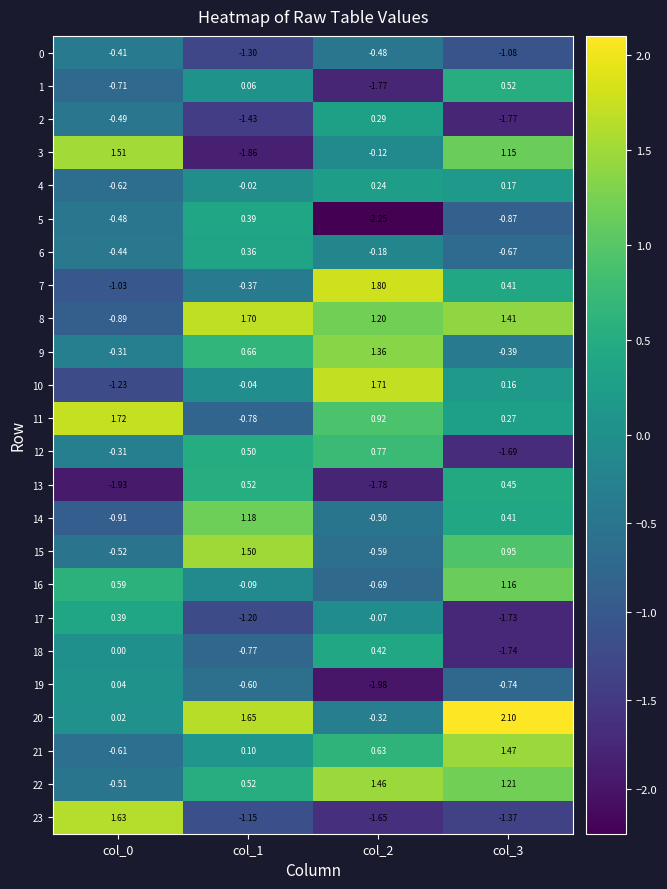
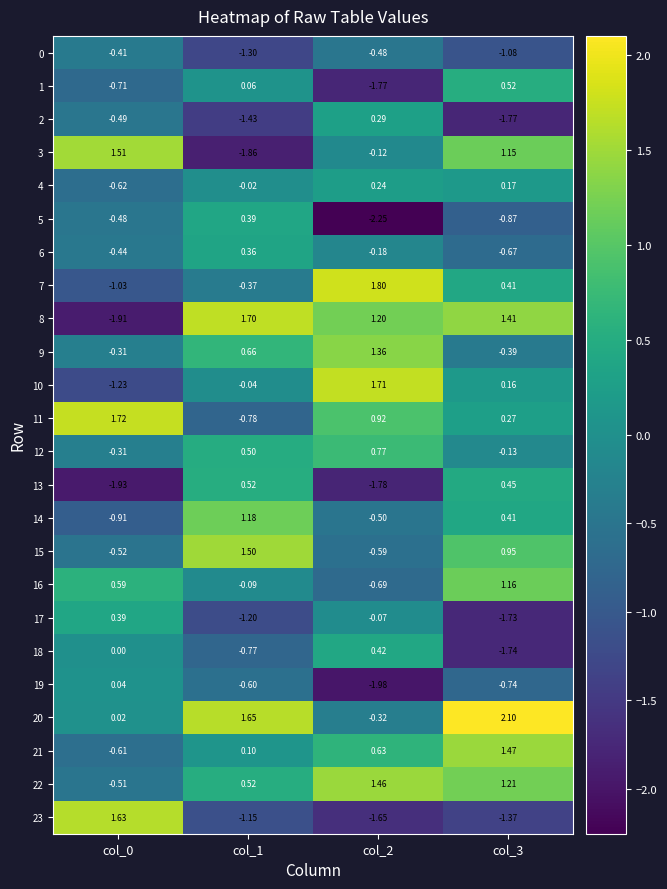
  {
    "0": {
      "col_0": -0.41,
      "col_1": -1.30,
      "col_2": -0.48,
      "col_3": -1.08
    },
    "1": {
      "col_0": -0.71,
      "col_1": 0.06,
      "col_2": -1.77,
      "col_3": 0.52
    },
    "2": {
      "col_0": -0.49,
      "col_1": -1.43,
      "col_2": 0.29,
      "col_3": -1.77
    },
    "3": {
      "col_0": 1.51,
      "col_1": -1.86,
      "col_2": -0.12,
      "col_3": 1.15
    },
    "4": {
      "col_0": -0.62,
      "col_1": -0.02,
      "col_2": 0.24,
      "col_3": 0.17
    },
    "5": {
      "col_0": -0.48,
      "col_1": 0.39,
      "col_2": -2.25,
      "col_3": -0.87
    },
    "6": {
      "col_0": -0.44,
      "col_1": 0.36,
      "col_2": -0.18,
      "col_3": -0.67
    },
    "7": {
      "col_0": -1.03,
      "col_1": -0.37,
      "col_2": 1.80,
      "col_3": 0.41
    },
    "8": {
-     "col_0": -0.89,
+     "col_0": -1.91,
      "col_1": 1.70,
      "col_2": 1.20,
      "col_3": 1.41
    },
    "9": {
      "col_0": -0.31,
      "col_1": 0.66,
      "col_2": 1.36,
      "col_3": -0.39
    },
    "10": {
      "col_0": -1.23,
      "col_1": -0.04,
      "col_2": 1.71,
      "col_3": 0.16
    },
    "11": {
      "col_0": 1.72,
      "col_1": -0.78,
      "col_2": 0.92,
      "col_3": 0.27
    },
    "12": {
      "col_0": -0.31,
      "col_1": 0.50,
      "col_2": 0.77,
-     "col_3": -1.69
+     "col_3": -0.13
    },
    "13": {
      "col_0": -1.93,
      "col_1": 0.52,
      "col_2": -1.78,
      "col_3": 0.45
    },
    "14": {
      "col_0": -0.91,
      "col_1": 1.18,
      "col_2": -0.50,
      "col_3": 0.41
    },
    "15": {
      "col_0": -0.52,
      "col_1": 1.50,
      "col_2": -0.59,
      "col_3": 0.95
    },
    "16": {
      "col_0": 0.59,
      "col_1": -0.09,
      "col_2": -0.69,
      "col_3": 1.16
    },
    "17": {
      "col_0": 0.39,
      "col_1": -1.20,
      "col_2": -0.07,
      "col_3": -1.73
    },
    "18": {
      "col_0": 0.00,
      "col_1": -0.77,
      "col_2": 0.42,
      "col_3": -1.74
    },
    "19": {
      "col_0": 0.04,
      "col_1": -0.60,
      "col_2": -1.98,
      "col_3": -0.74
    },
    "20": {
      "col_0": 0.02,
      "col_1": 1.65,
      "col_2": -0.32,
      "col_3": 2.10
    },
    "21": {
      "col_0": -0.61,
      "col_1": 0.10,
      "col_2": 0.63,
      "col_3": 1.47
    },
    "22": {
      "col_0": -0.51,
      "col_1": 0.52,
      "col_2": 1.46,
      "col_3": 1.21
    },
    "23": {
      "col_0": 1.63,
      "col_1": -1.15,
      "col_2": -1.65,
      "col_3": -1.37
    }
  }
